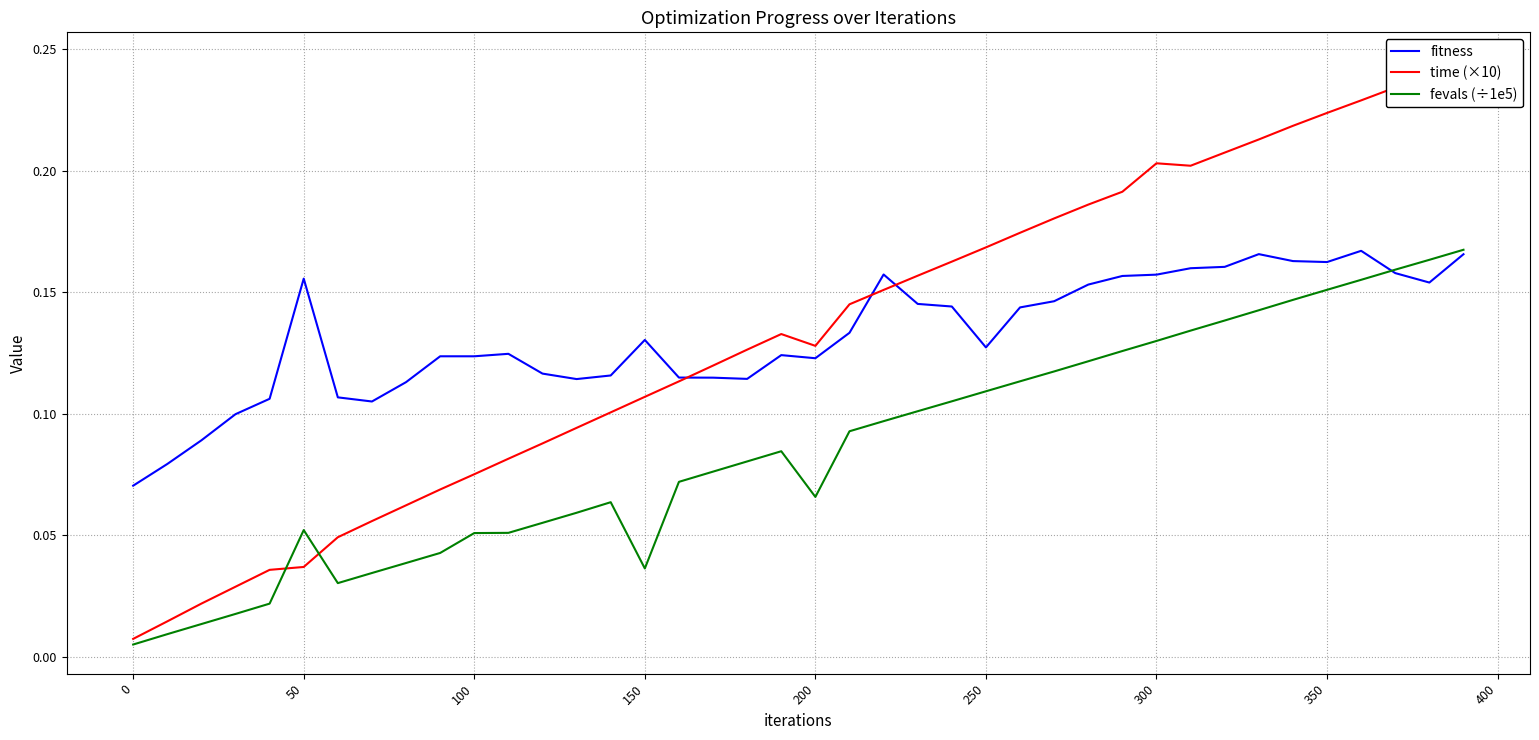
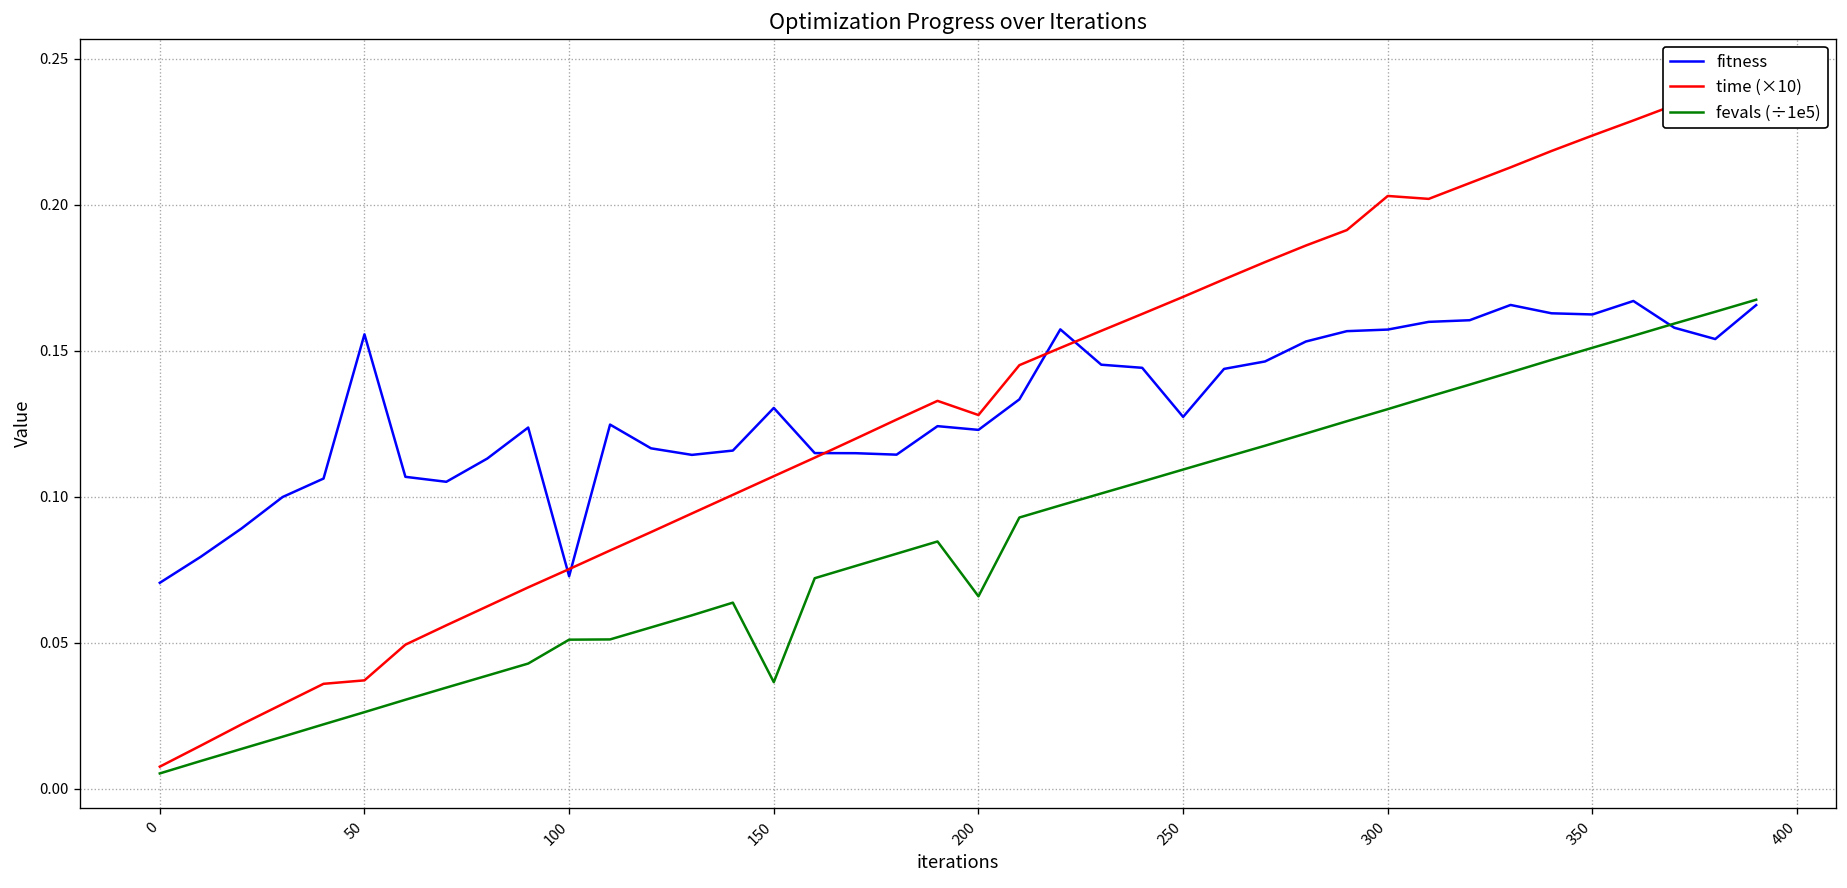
  {
    "fitness": {
      "0": 0.070,
      "50": 0.156,
-     "100": 0.124,
+     "100": 0.073,
      "150": 0.130,
      "200": 0.123,
      "250": 0.127,
      "300": 0.157,
      "350": 0.162
    },
    "time (×10)": {
      "0": 0.008,
      "50": 0.037,
      "100": 0.075,
      "150": 0.107,
      "200": 0.128,
      "250": 0.168,
      "300": 0.203,
      "350": 0.224
    },
    "fevals (÷1e5)": {
      "0": 0.005,
-     "50": 0.052,
+     "50": 0.026,
      "100": 0.051,
      "150": 0.036,
      "200": 0.066,
      "250": 0.109,
      "300": 0.130,
      "350": 0.151
    }
  }
